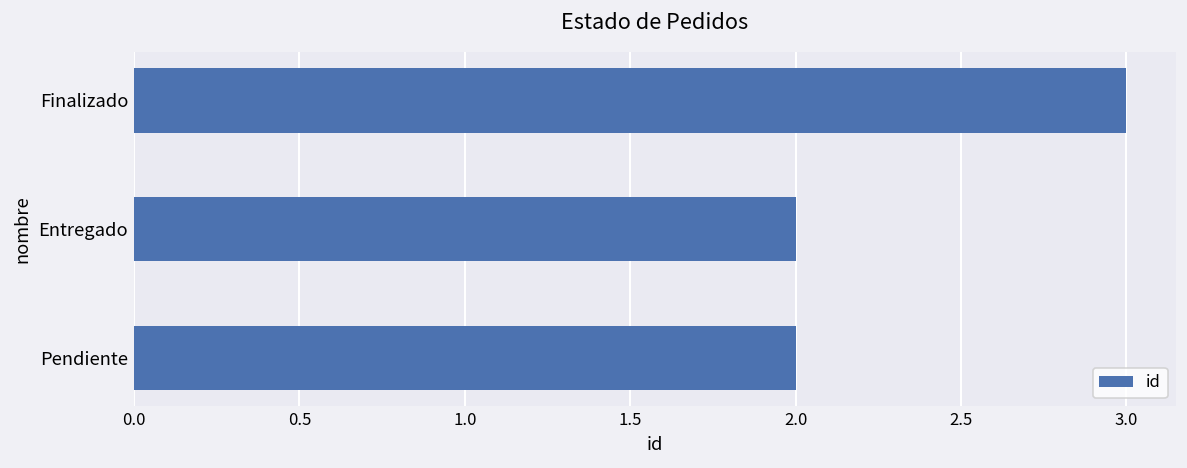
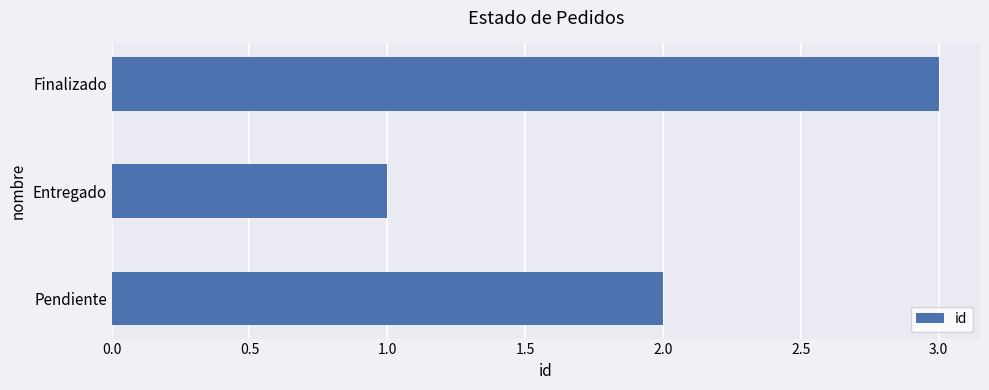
  {
    "Finalizado": 3,
-   "Entregado": 2,
+   "Entregado": 1,
    "Pendiente": 2
  }
